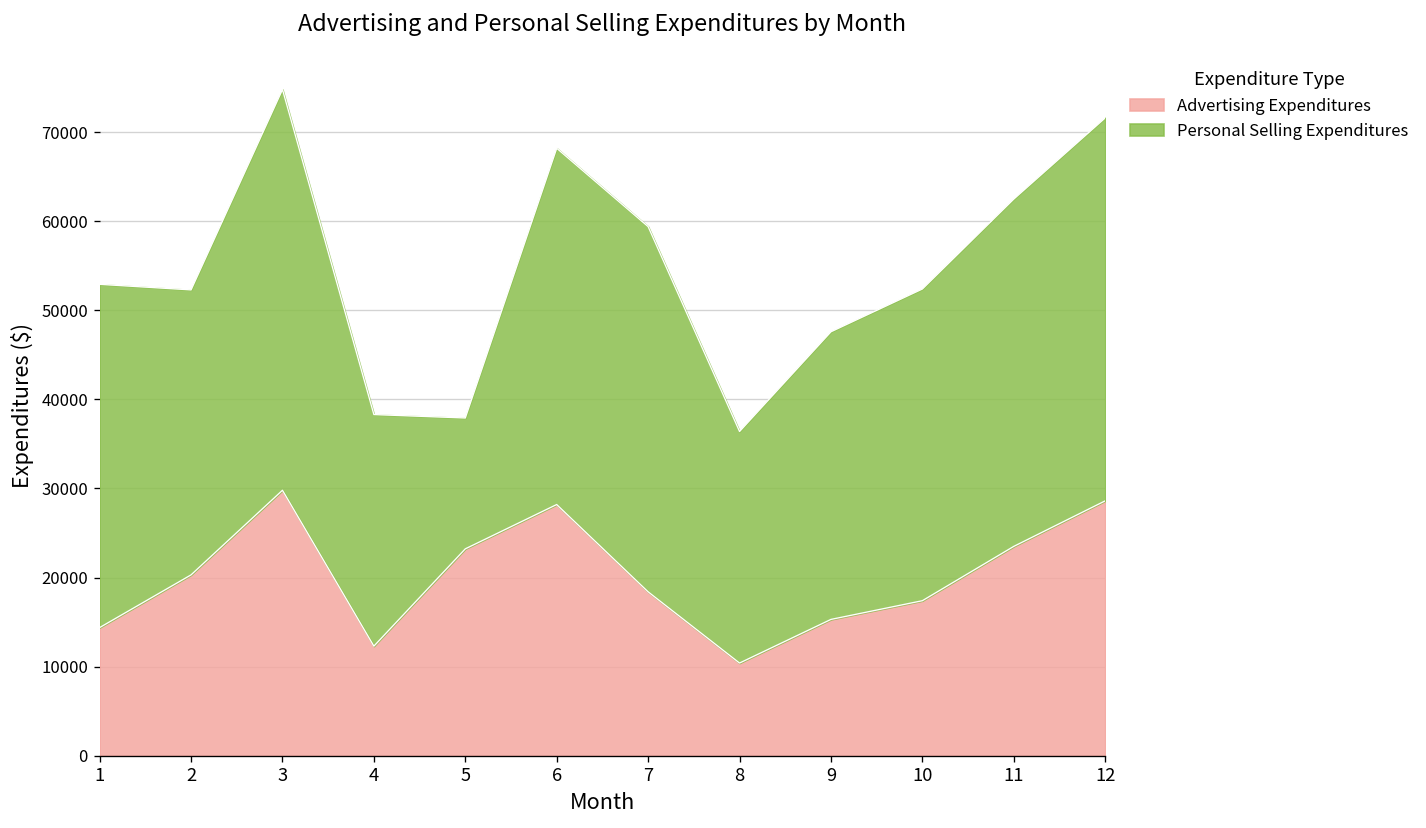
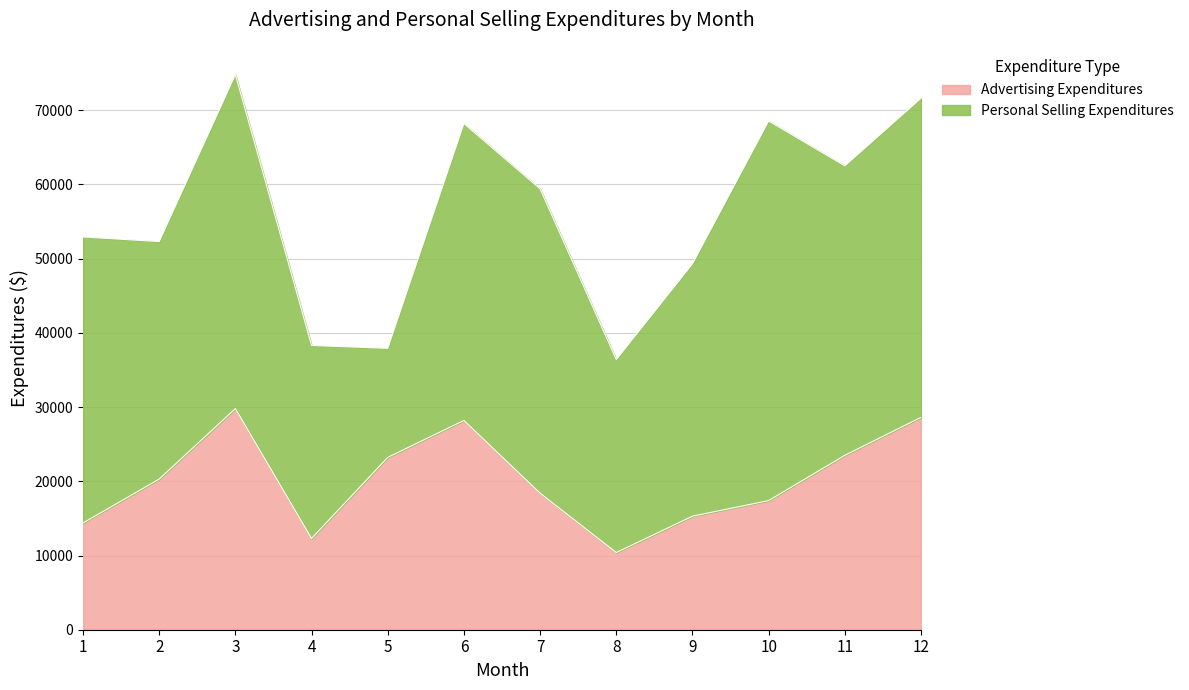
  {
    "Advertising Expenditures": {
      "1": 14000,
      "2": 20000,
      "3": 30000,
      "4": 12000,
      "5": 23000,
      "6": 28000,
      "7": 18000,
      "8": 10000,
      "9": 15000,
      "10": 17000,
      "11": 24000,
      "12": 29000
    },
    "Personal Selling Expenditures": {
      "1": 39000,
      "2": 32000,
      "3": 45000,
      "4": 26000,
      "5": 15000,
      "6": 40000,
      "7": 41000,
      "8": 26000,
-     "9": 32000,
-     "10": 35000,
+     "9": 34000,
+     "10": 51000,
      "11": 39000,
      "12": 43000
    }
  }
